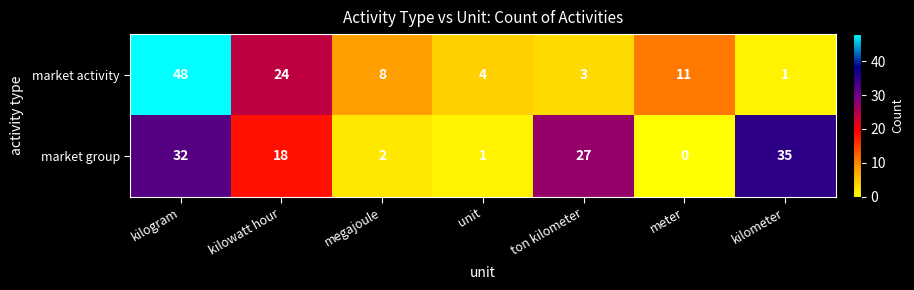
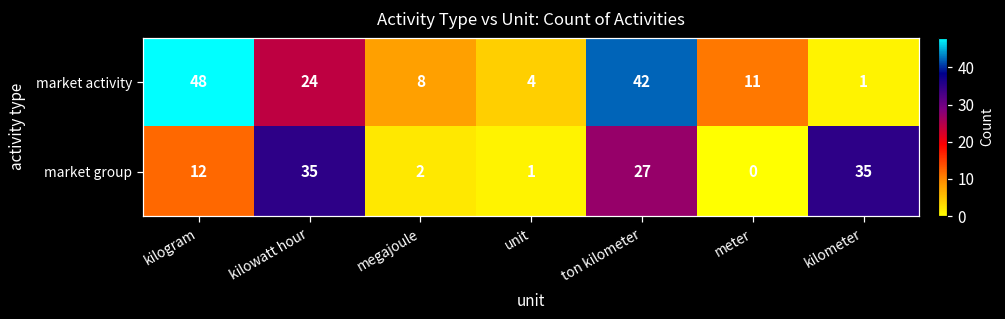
  {
    "market activity": {
      "kilogram": 48,
      "kilowatt hour": 24,
      "megajoule": 8,
      "unit": 4,
-     "ton kilometer": 3,
+     "ton kilometer": 42,
      "meter": 11,
      "kilometer": 1
    },
    "market group": {
-     "kilogram": 32,
-     "kilowatt hour": 18,
+     "kilogram": 12,
+     "kilowatt hour": 35,
      "megajoule": 2,
      "unit": 1,
      "ton kilometer": 27,
      "meter": 0,
      "kilometer": 35
    }
  }
